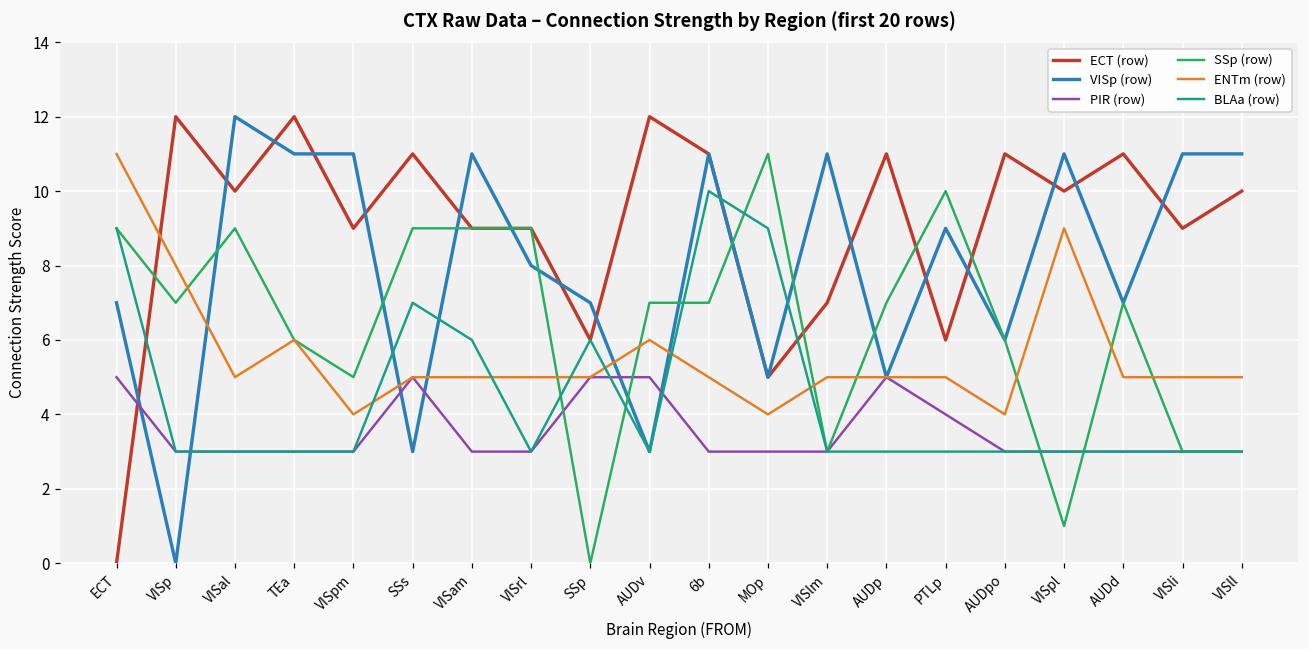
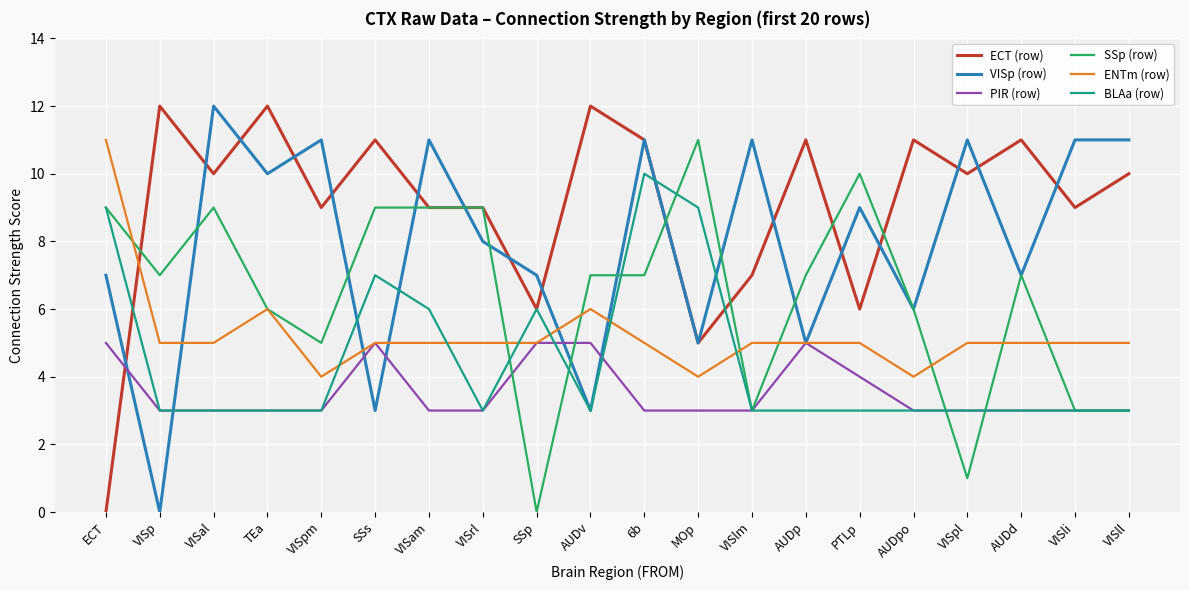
  {
    "ECT (row)": {
      "ECT": 0,
      "VISp": 12,
      "VISal": 10,
      "TEa": 12,
      "VISpm": 9,
      "SSs": 11,
      "AUDv": 12,
      "VISlm": 7,
      "AUDp": 11,
      "PTLp": 6,
      "AUDpo": 11,
      "VISpl": 10,
      "AUDd": 11,
      "VISli": 9,
      "VISll": 10
    },
    "VISp (row)": {
      "ECT": 7,
      "VISp": 0,
      "VISal": 12,
-     "TEa": 11,
+     "TEa": 10,
      "VISpm": 11,
      "SSs": 3,
      "VISam": 11,
      "VISrl": 8,
      "SSp": 7,
      "VISlm": 11,
      "PTLp": 9,
      "VISpl": 11,
      "VISli": 11,
      "VISll": 11
    },
    "PIR (row)": {
      "ECT": 5,
      "VISam": 3,
      "AUDv": 5,
      "6b": 3,
      "MOp": 3,
      "PTLp": 4
    },
    "ENTm (row)": {
      "ECT": 11,
-     "VISp": 8,
+     "VISp": 5,
      "VISal": 5,
      "VISpm": 4,
      "VISam": 5,
      "VISrl": 5,
      "AUDv": 6,
      "6b": 5,
      "MOp": 4,
      "VISlm": 5,
      "PTLp": 5,
      "AUDpo": 4,
-     "VISpl": 9,
+     "VISpl": 5,
      "AUDd": 5,
      "VISli": 5,
      "VISll": 5
    }
  }
